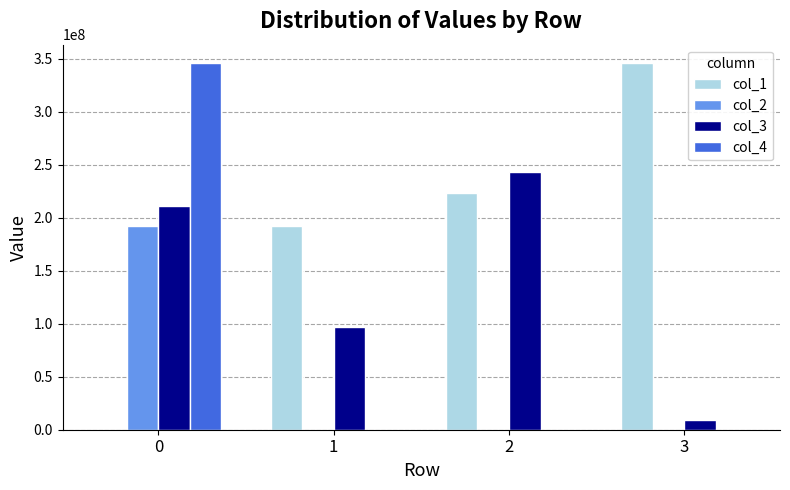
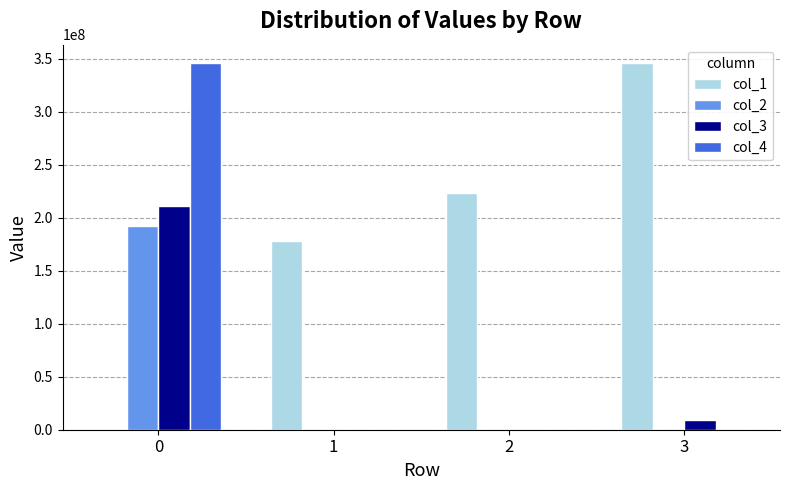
  {
    "col_1": {
-     "1": 192000000,
+     "1": 178000000,
      "2": 223000000,
      "3": 346000000
    },
    "col_3": {
      "0": 211000000,
-     "1": 97000000,
-     "2": 243000000,
+     "1": 0,
+     "2": 0,
      "3": 9000000
    }
  }
